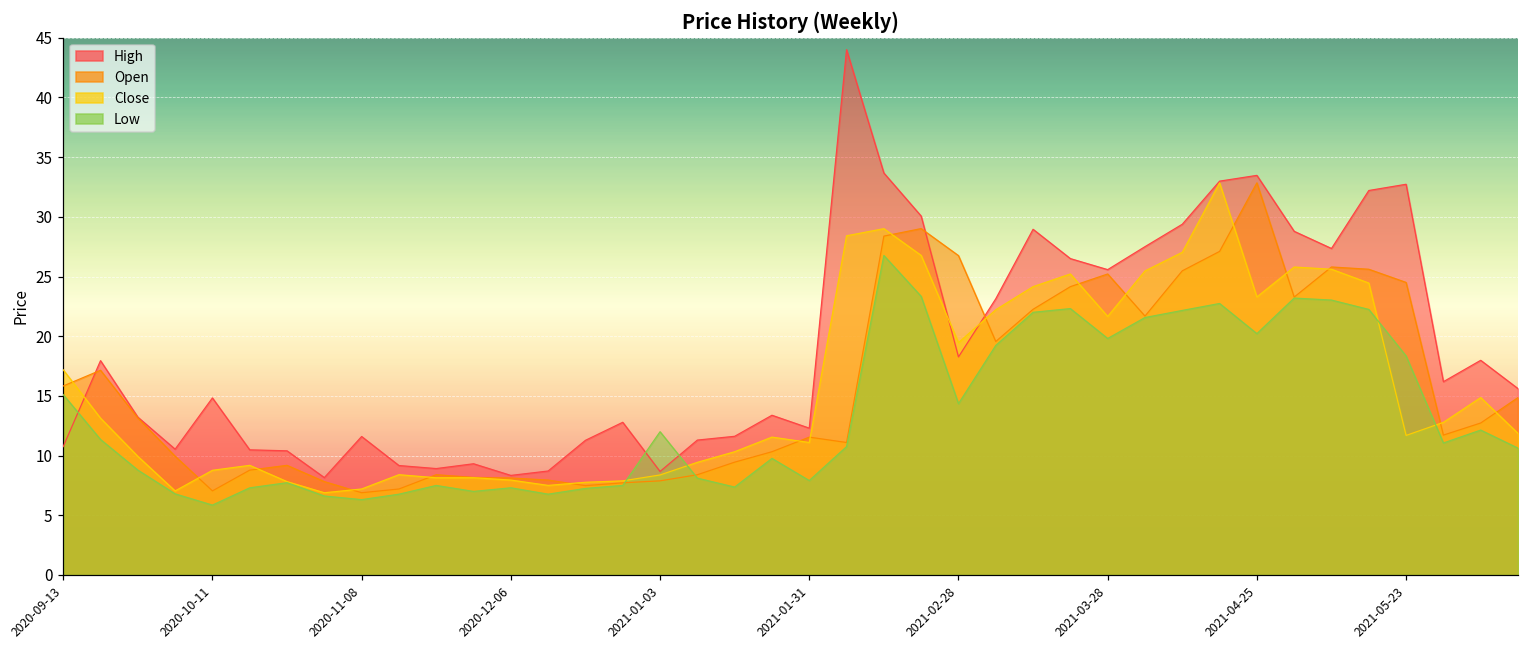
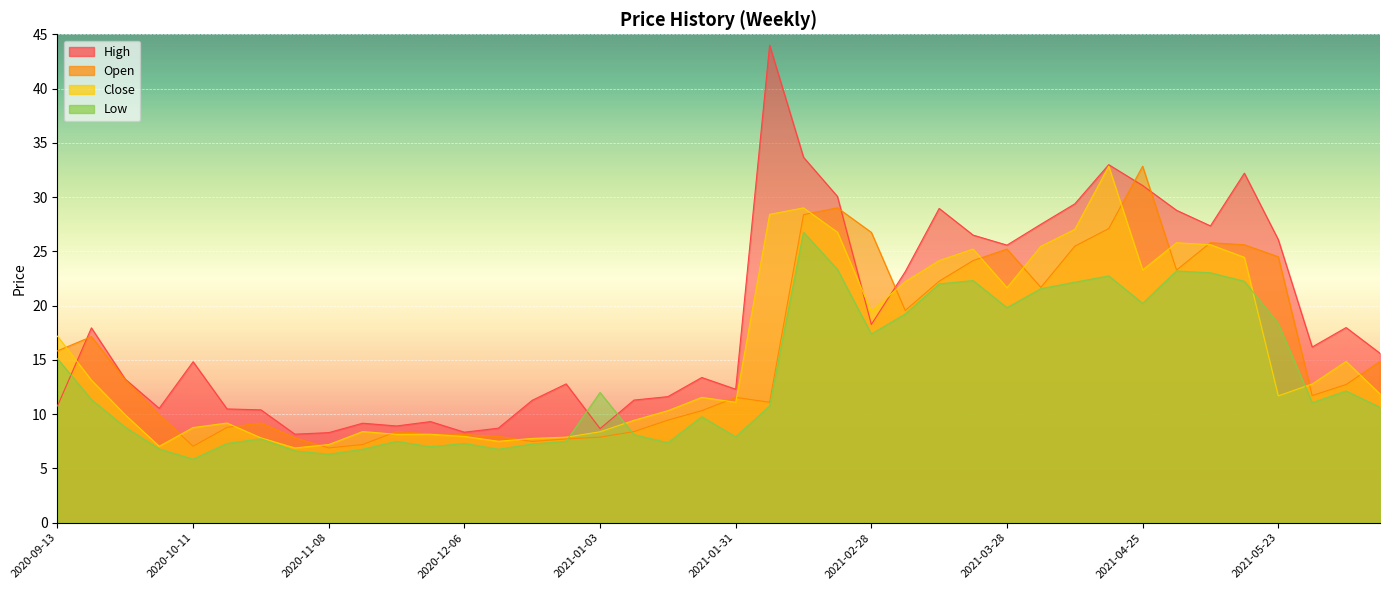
  {
    "High": {
      "2020-09-13": 10.8,
      "2020-10-11": 14.8,
-     "2020-11-08": 11.6,
+     "2020-11-08": 8.3,
      "2021-01-03": 8.7,
      "2021-01-31": 12.3,
      "2021-02-28": 18.3,
      "2021-03-28": 25.6,
-     "2021-04-25": 33.5,
-     "2021-05-23": 32.7
+     "2021-04-25": 31.1,
+     "2021-05-23": 26.1
    },
    "Low": {
      "2020-09-13": 15.1,
      "2020-10-11": 5.9,
      "2020-11-08": 6.3,
      "2020-12-06": 7.3,
      "2021-01-03": 12.0,
      "2021-01-31": 7.9,
-     "2021-02-28": 14.4,
+     "2021-02-28": 17.4,
      "2021-03-28": 19.8,
      "2021-04-25": 20.2,
      "2021-05-23": 18.3
    }
  }
